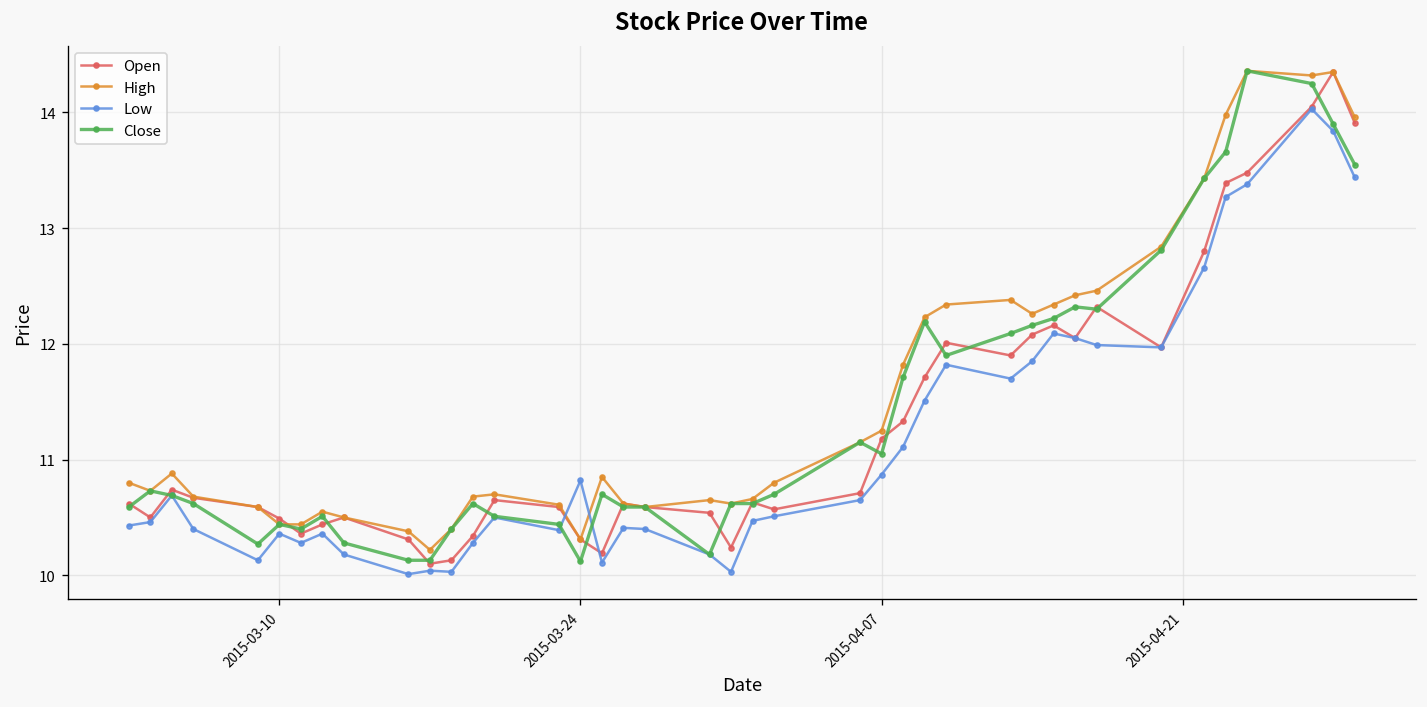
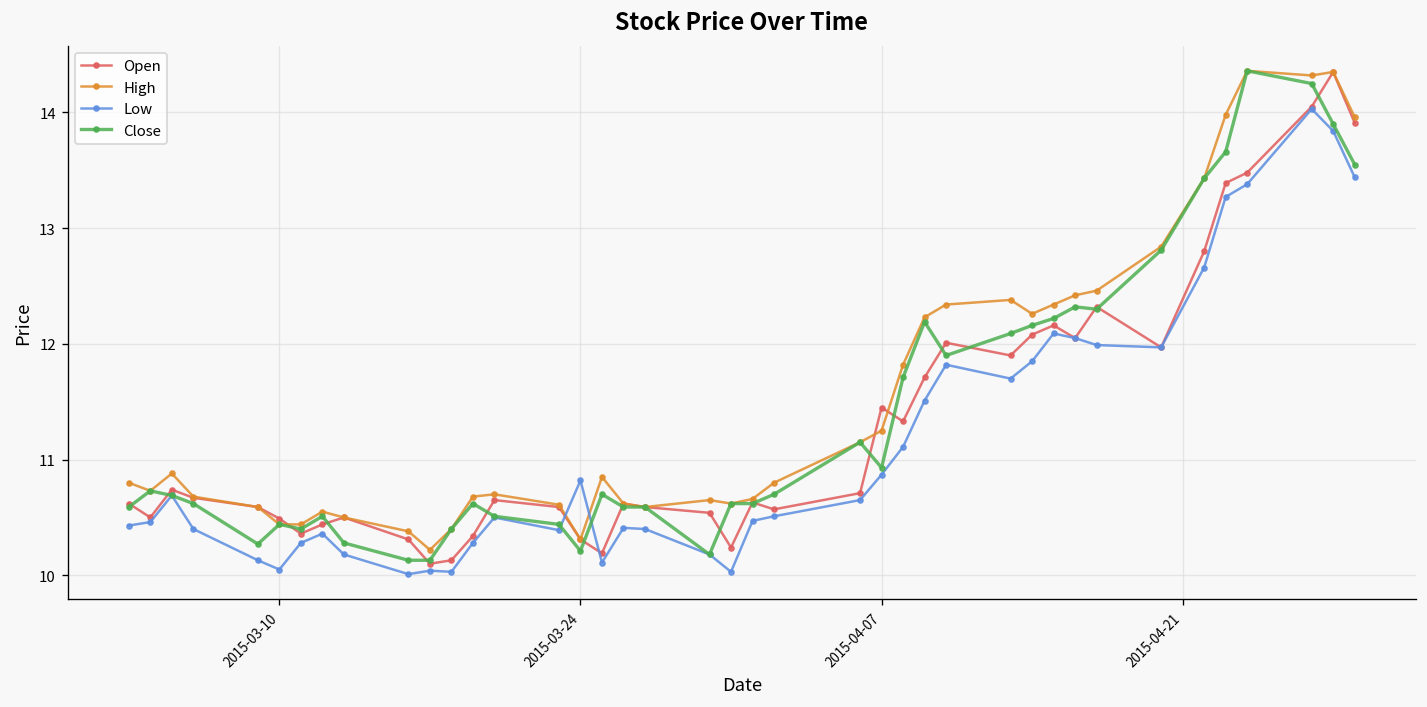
  {
    "Open": {
      "2015-03-10": 10.5,
-     "2015-04-07": 11.2
+     "2015-04-07": 11.5
    },
    "High": {
      "2015-04-07": 11.3
    },
    "Low": {
-     "2015-03-10": 10.4,
+     "2015-03-10": 10.1,
      "2015-03-24": 10.8,
      "2015-04-07": 10.9
    },
    "Close": {
-     "2015-03-24": 10.1,
-     "2015-04-07": 11.1
+     "2015-03-24": 10.2,
+     "2015-04-07": 10.9
    }
  }
